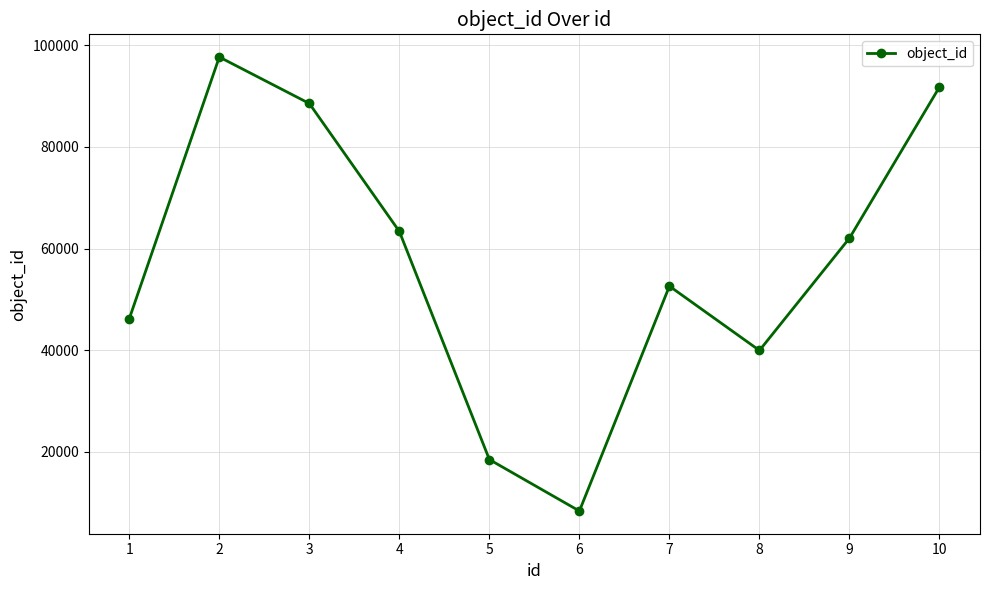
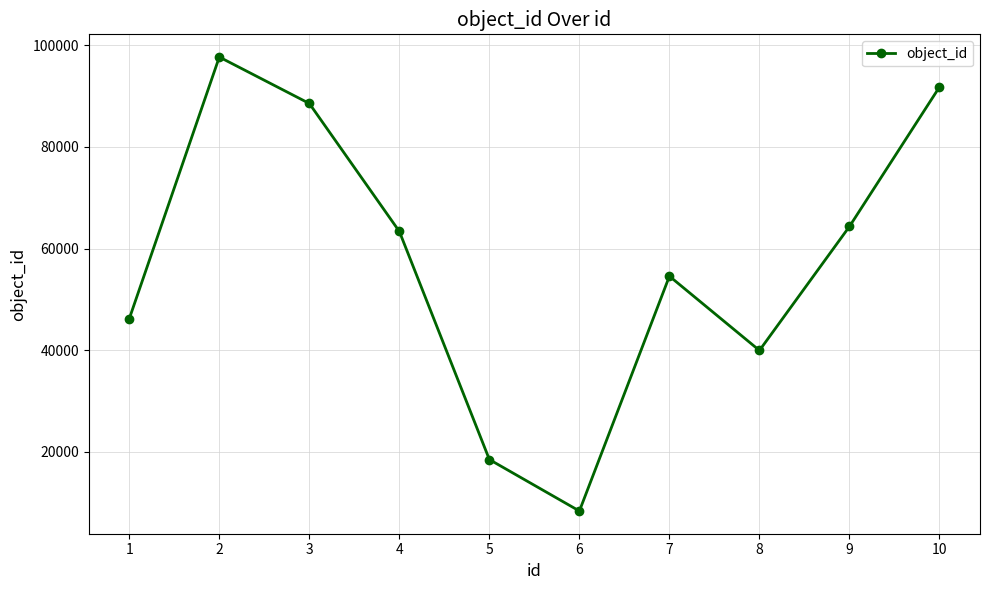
  {
    "1": 46000,
    "2": 98000,
    "3": 89000,
    "4": 63000,
    "5": 19000,
    "6": 8000,
-   "7": 53000,
+   "7": 55000,
    "8": 40000,
-   "9": 62000,
+   "9": 64000,
    "10": 92000
  }
